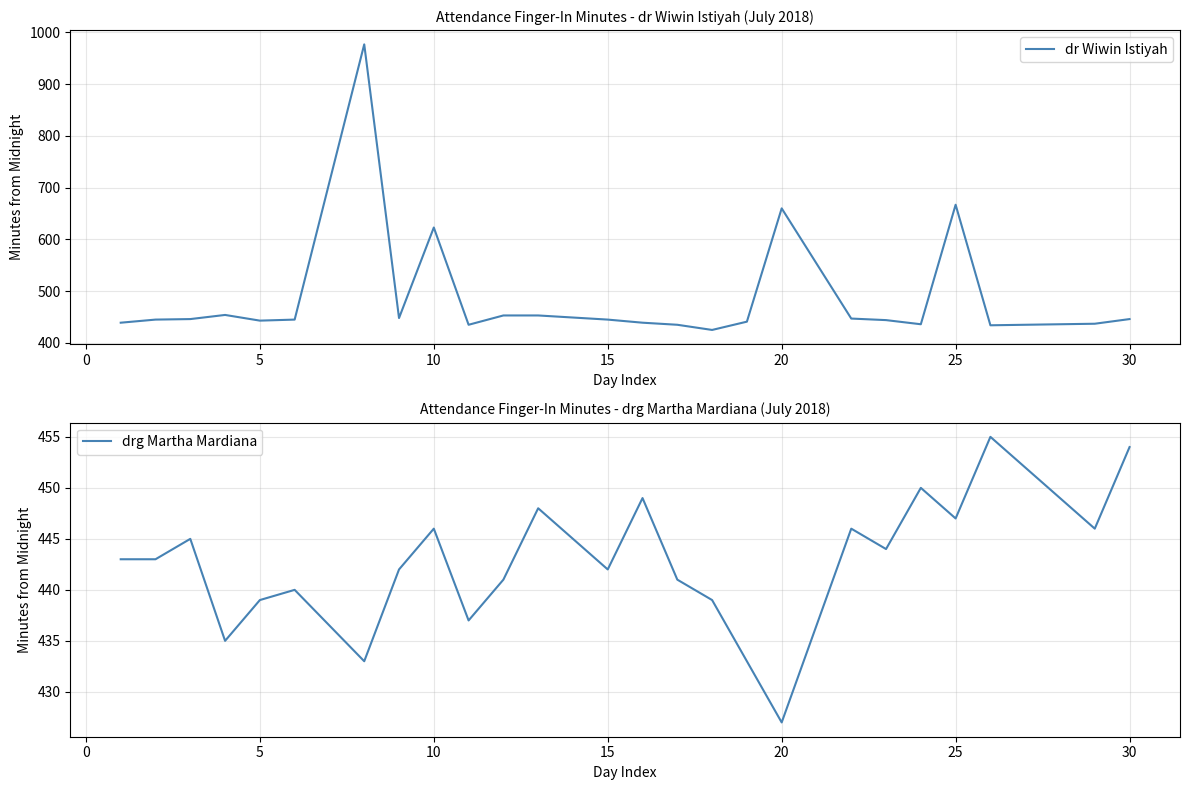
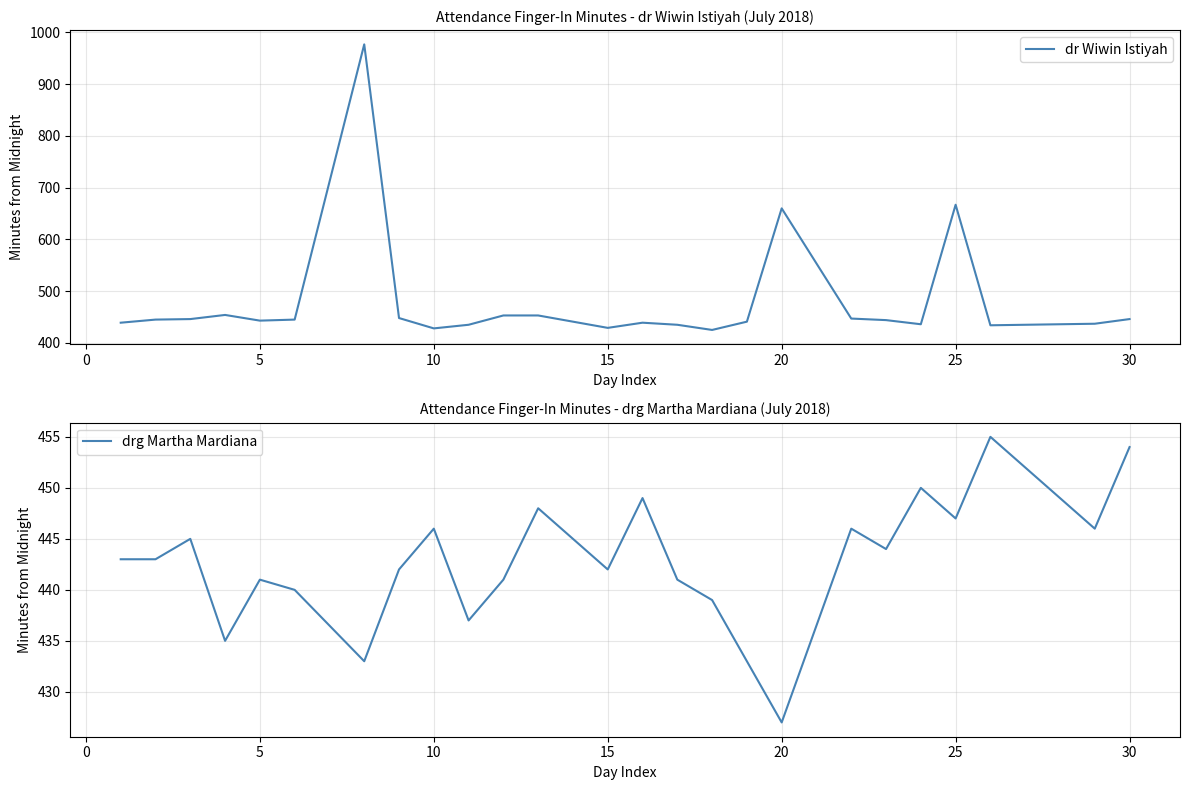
  {
    "Attendance Finger-In Minutes - dr Wiwin Istiyah (July 2018)": {
      "5": 440,
-     "10": 620,
-     "15": 450,
+     "10": 430,
+     "15": 430,
      "20": 660,
      "25": 670,
      "30": 450
    },
    "Attendance Finger-In Minutes - drg Martha Mardiana (July 2018)": {
-     "5": 439,
+     "5": 441,
      "10": 446,
      "15": 442,
      "20": 427,
      "25": 447,
      "30": 454
    }
  }
